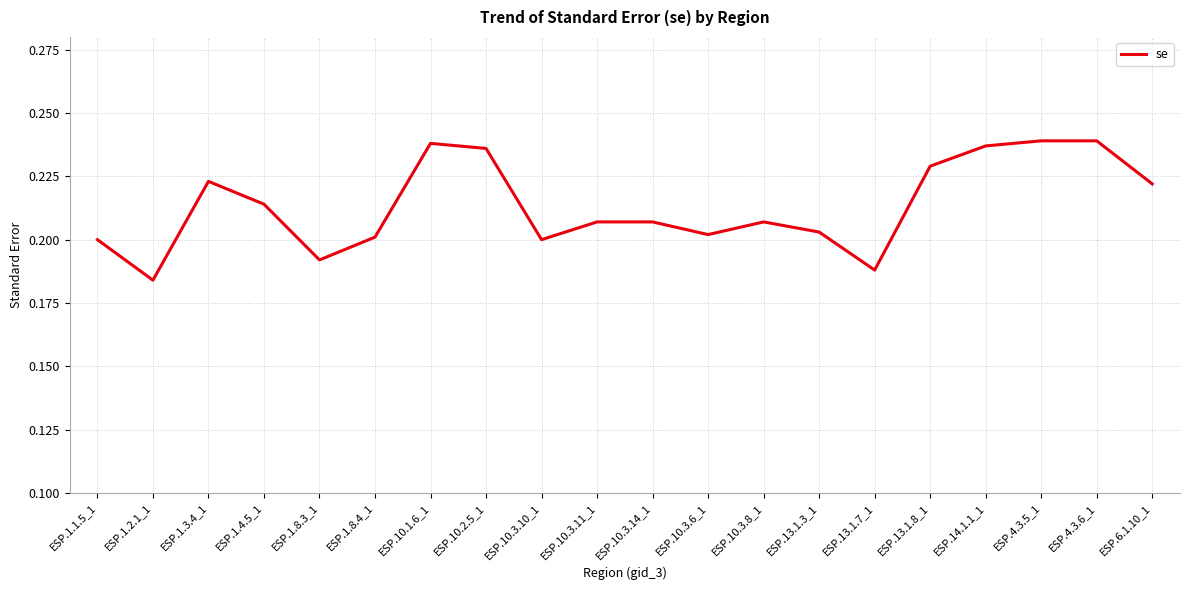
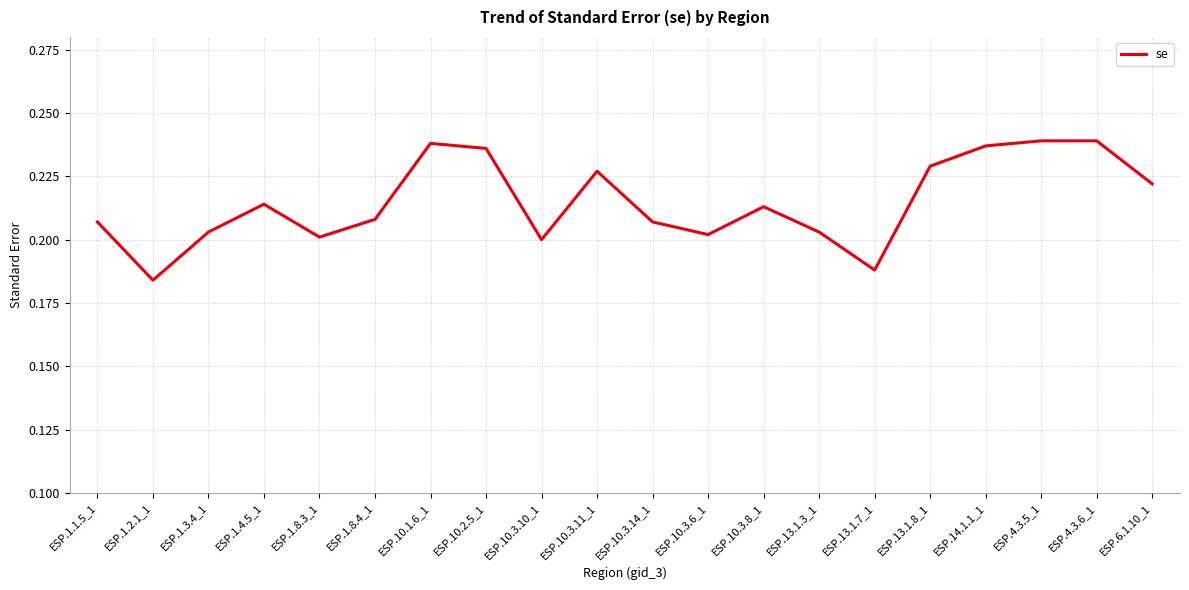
  {
-   "ESP.1.1.5_1": 0.200,
+   "ESP.1.1.5_1": 0.207,
    "ESP.1.2.1_1": 0.184,
-   "ESP.1.3.4_1": 0.223,
+   "ESP.1.3.4_1": 0.203,
    "ESP.1.4.5_1": 0.214,
-   "ESP.1.8.3_1": 0.192,
-   "ESP.1.8.4_1": 0.201,
+   "ESP.1.8.3_1": 0.201,
+   "ESP.1.8.4_1": 0.208,
    "ESP.10.1.6_1": 0.238,
    "ESP.10.2.5_1": 0.236,
    "ESP.10.3.10_1": 0.200,
-   "ESP.10.3.11_1": 0.207,
+   "ESP.10.3.11_1": 0.227,
    "ESP.10.3.14_1": 0.207,
    "ESP.10.3.6_1": 0.202,
-   "ESP.10.3.8_1": 0.207,
+   "ESP.10.3.8_1": 0.213,
    "ESP.13.1.3_1": 0.203,
    "ESP.13.1.7_1": 0.188,
    "ESP.13.1.8_1": 0.229,
    "ESP.14.1.1_1": 0.237,
    "ESP.4.3.5_1": 0.239,
    "ESP.4.3.6_1": 0.239,
    "ESP.6.1.10_1": 0.222
  }
